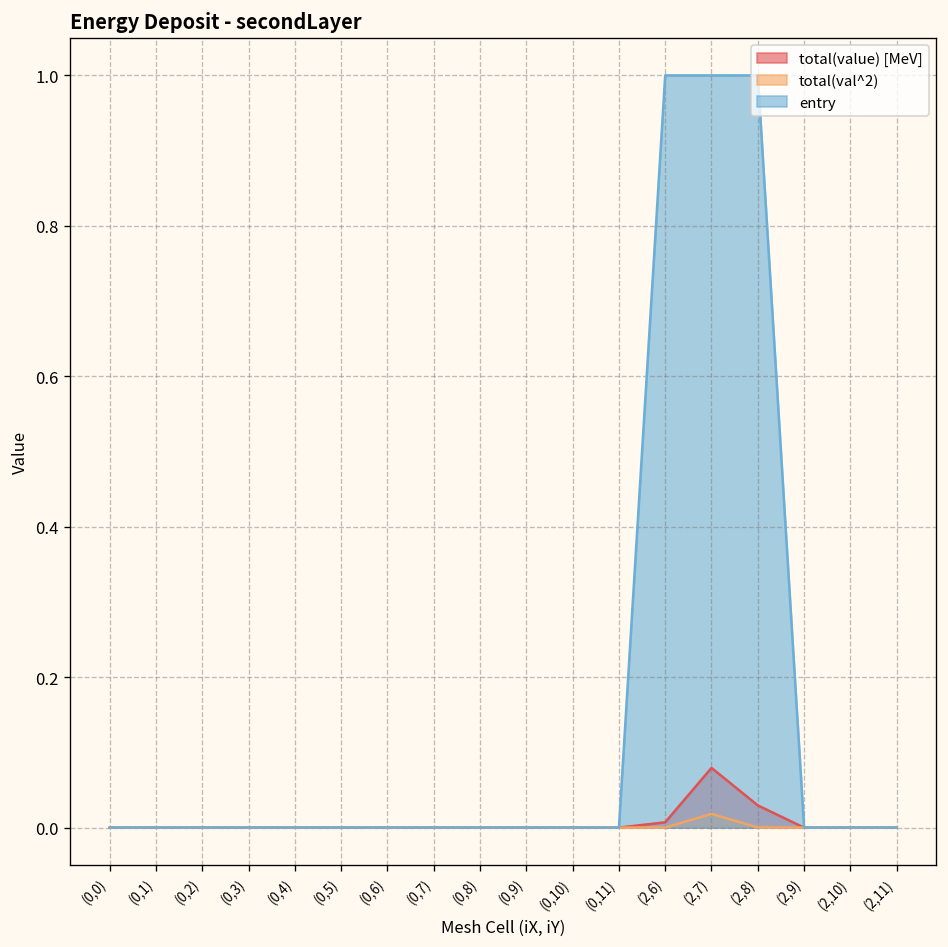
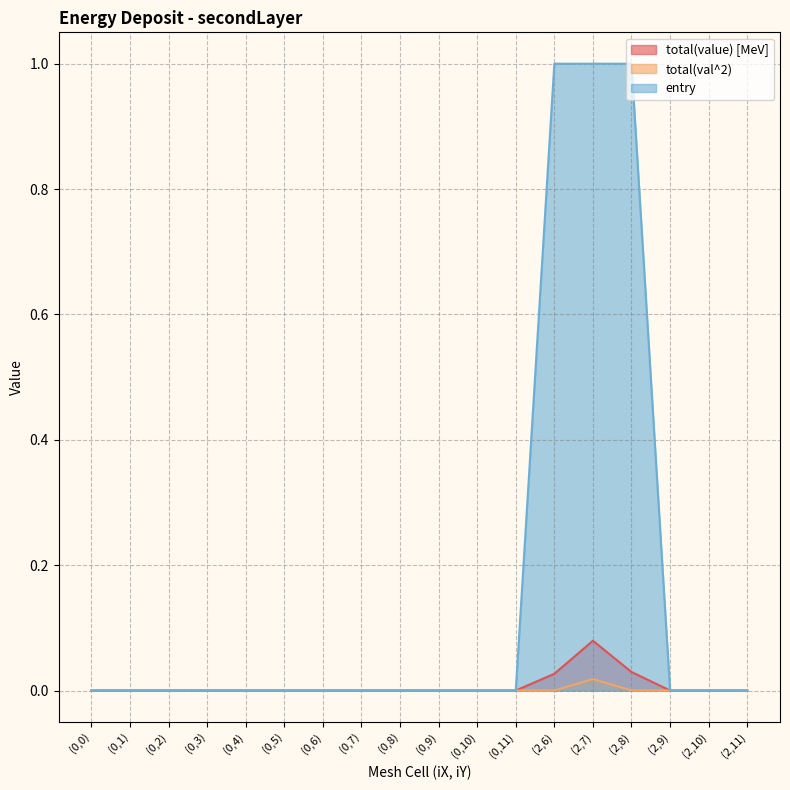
  {
    "total(value) [MeV]": {
-     "(2,6)": 0.01,
+     "(2,6)": 0.03,
      "(2,7)": 0.08,
      "(2,8)": 0.03
    },
    "total(val^2)": {
      "(2,6)": 0.00,
      "(2,7)": 0.02,
      "(2,8)": 0.00
    },
    "entry": {
      "(2,6)": 1.00,
      "(2,7)": 1.00
    }
  }
